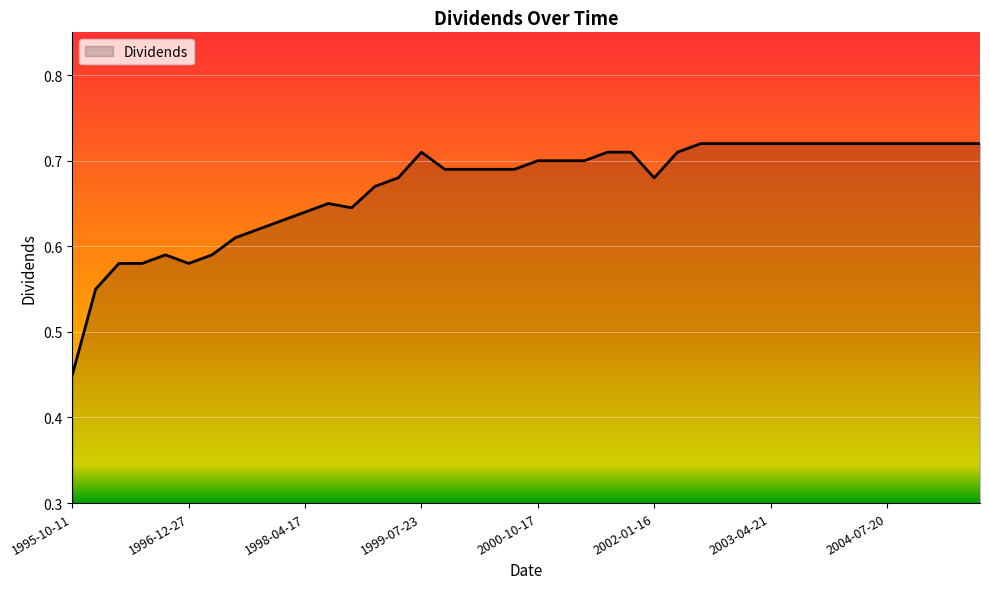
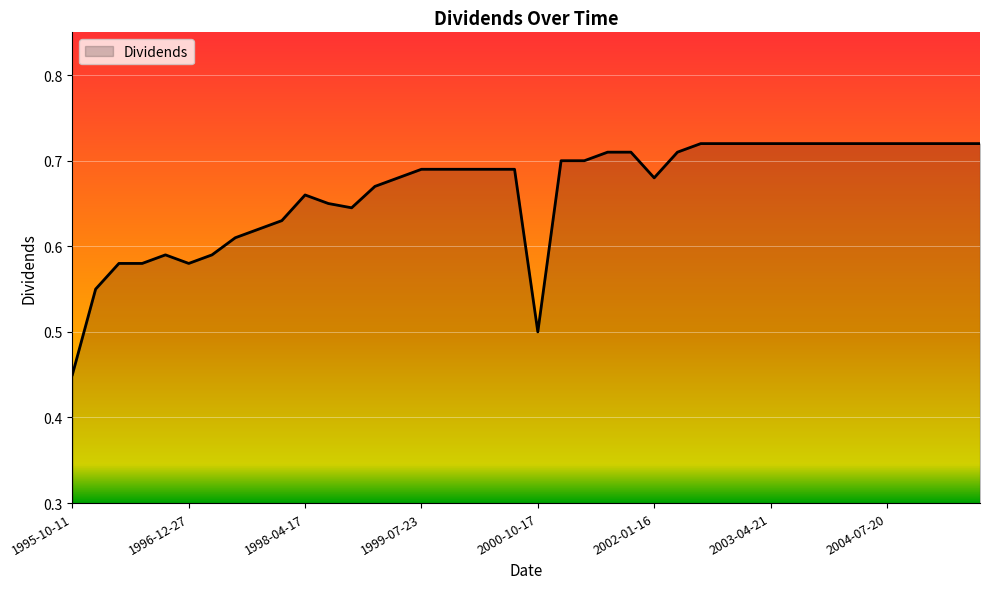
  {
    "1995-10-11": 0.45,
    "1996-12-27": 0.58,
-   "1998-04-17": 0.64,
-   "1999-07-23": 0.71,
-   "2000-10-17": 0.7,
+   "1998-04-17": 0.66,
+   "1999-07-23": 0.69,
+   "2000-10-17": 0.5,
    "2002-01-16": 0.68,
    "2003-04-21": 0.72,
    "2004-07-20": 0.72
  }
